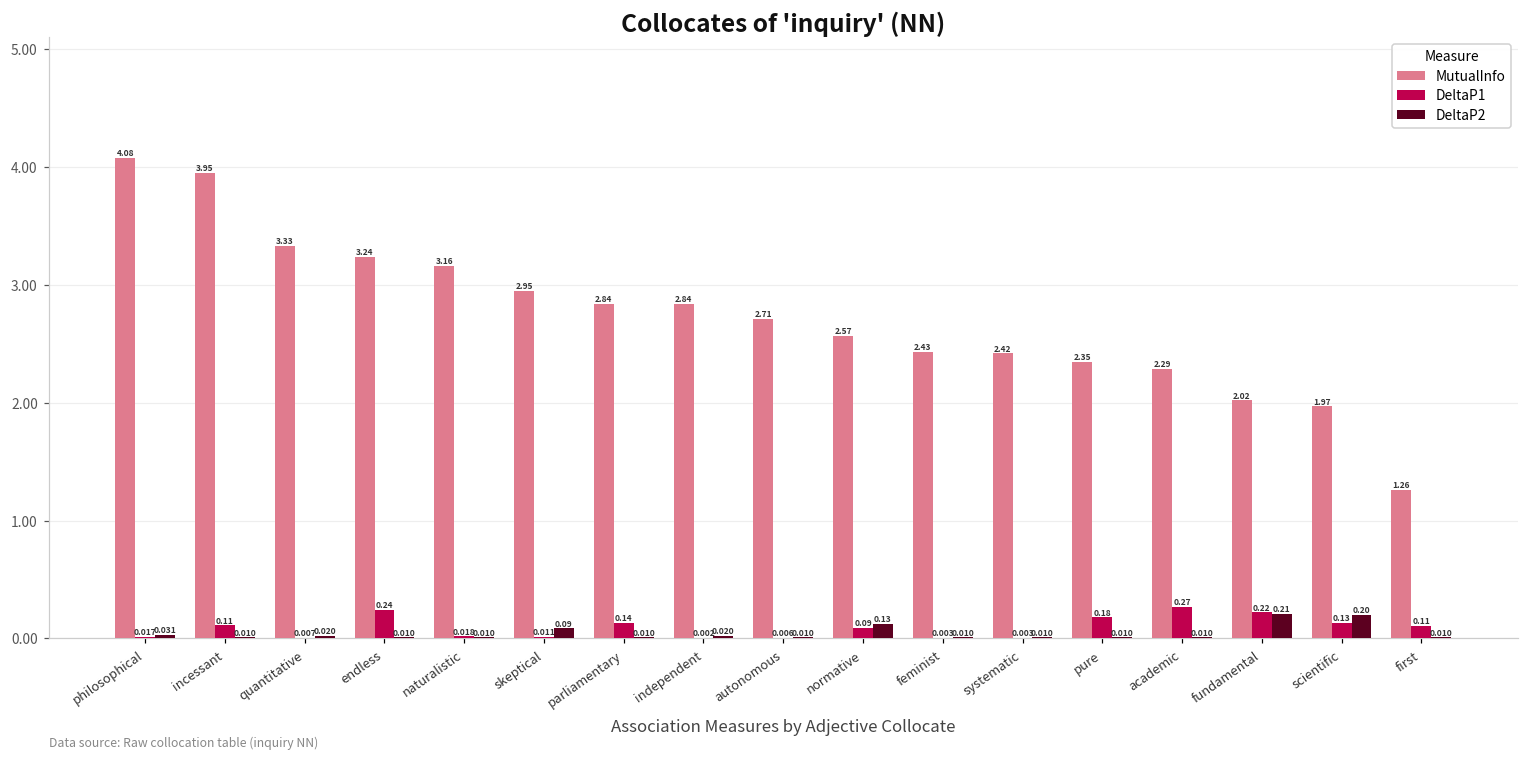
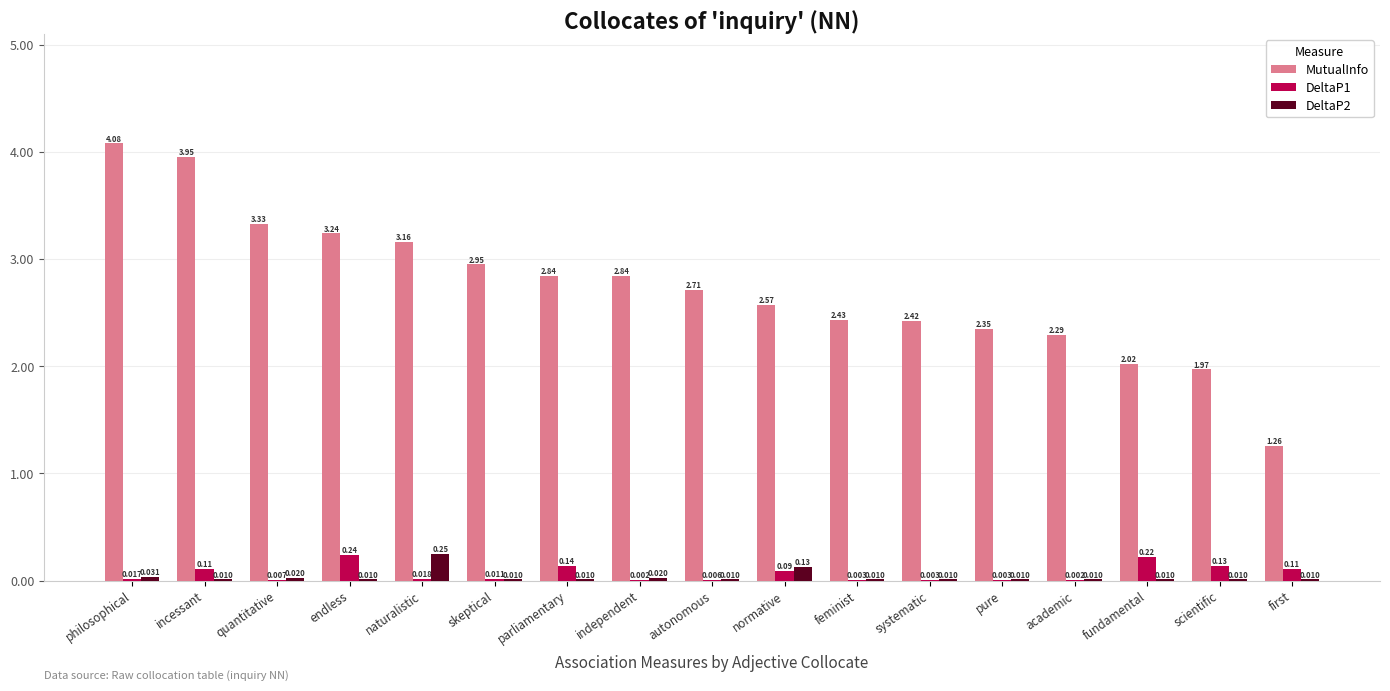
  {
    "MutualInfo": {
      "philosophical": 4.08,
      "incessant": 3.95,
      "quantitative": 3.33,
      "endless": 3.24,
      "naturalistic": 3.16,
      "skeptical": 2.95,
      "parliamentary": 2.84,
      "independent": 2.84,
      "autonomous": 2.71,
      "normative": 2.57,
      "feminist": 2.43,
      "systematic": 2.42,
      "pure": 2.35,
      "academic": 2.29,
      "fundamental": 2.02,
      "scientific": 1.97,
      "first": 1.26
    },
    "DeltaP1": {
      "philosophical": 0.017,
      "incessant": 0.11,
      "quantitative": 0.007,
      "endless": 0.24,
      "naturalistic": 0.018,
      "skeptical": 0.011,
      "parliamentary": 0.14,
      "independent": 0.002,
      "autonomous": 0.006,
      "normative": 0.09,
      "feminist": 0.003,
      "systematic": 0.003,
-     "pure": 0.18,
-     "academic": 0.27,
+     "pure": 0.003,
+     "academic": 0.002,
      "fundamental": 0.22,
      "scientific": 0.13,
      "first": 0.11
    },
    "DeltaP2": {
      "philosophical": 0.031,
      "incessant": 0.010,
      "quantitative": 0.020,
      "endless": 0.010,
-     "naturalistic": 0.010,
-     "skeptical": 0.09,
+     "naturalistic": 0.25,
+     "skeptical": 0.010,
      "parliamentary": 0.010,
      "independent": 0.020,
      "autonomous": 0.010,
      "normative": 0.13,
      "feminist": 0.010,
      "systematic": 0.010,
      "pure": 0.010,
      "academic": 0.010,
-     "fundamental": 0.21,
-     "scientific": 0.20,
+     "fundamental": 0.010,
+     "scientific": 0.010,
      "first": 0.010
    }
  }
